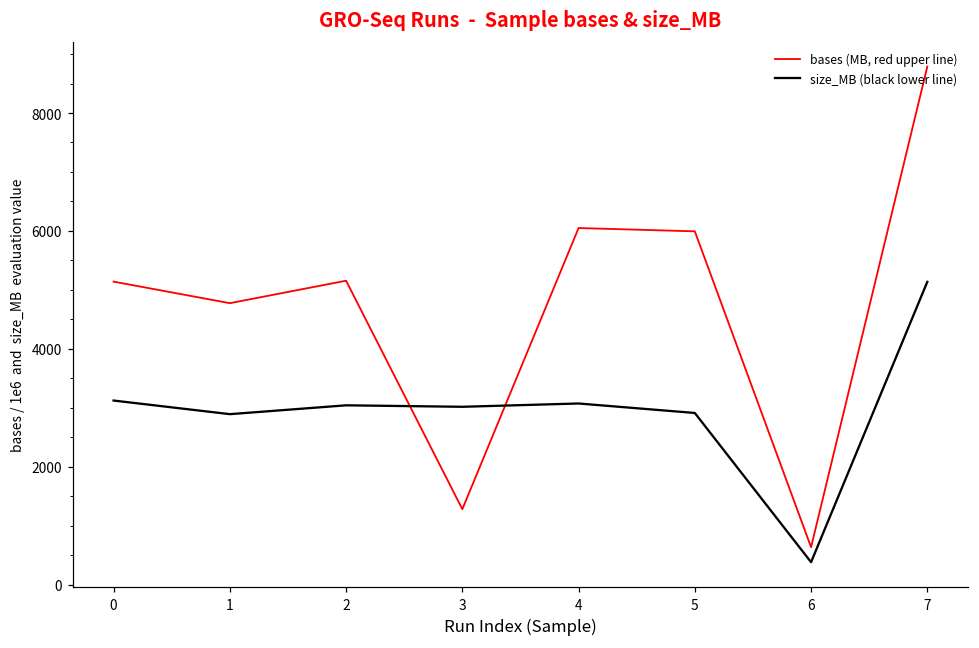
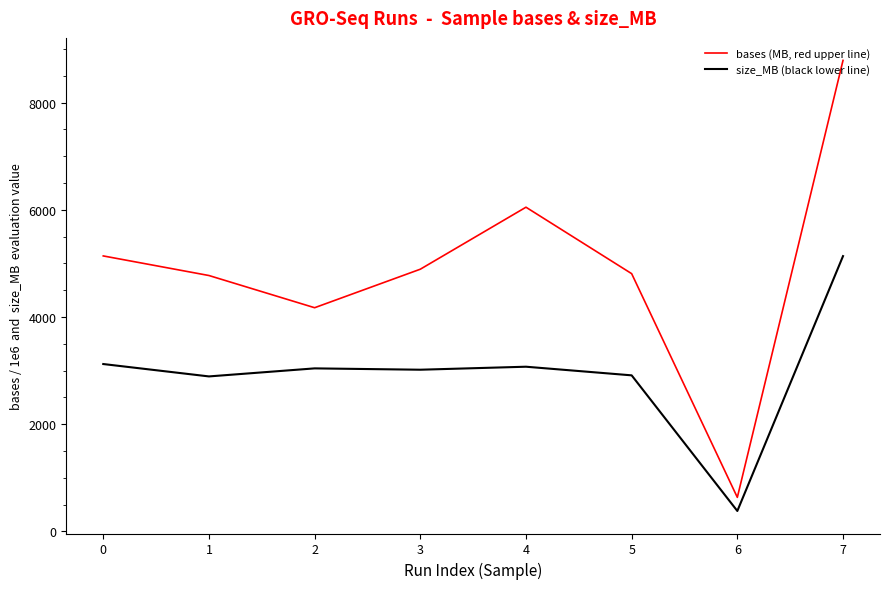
  {
    "bases (MB, red upper line)": {
      "0": 5100,
      "1": 4800,
-     "2": 5200,
-     "3": 1300,
+     "2": 4200,
+     "3": 4900,
      "4": 6000,
-     "5": 6000,
+     "5": 4800,
      "6": 600,
      "7": 8800
    },
    "size_MB (black lower line)": {
      "0": 3100,
      "1": 2900,
      "2": 3000,
      "3": 3000,
      "4": 3100,
      "5": 2900,
      "6": 400,
      "7": 5100
    }
  }
